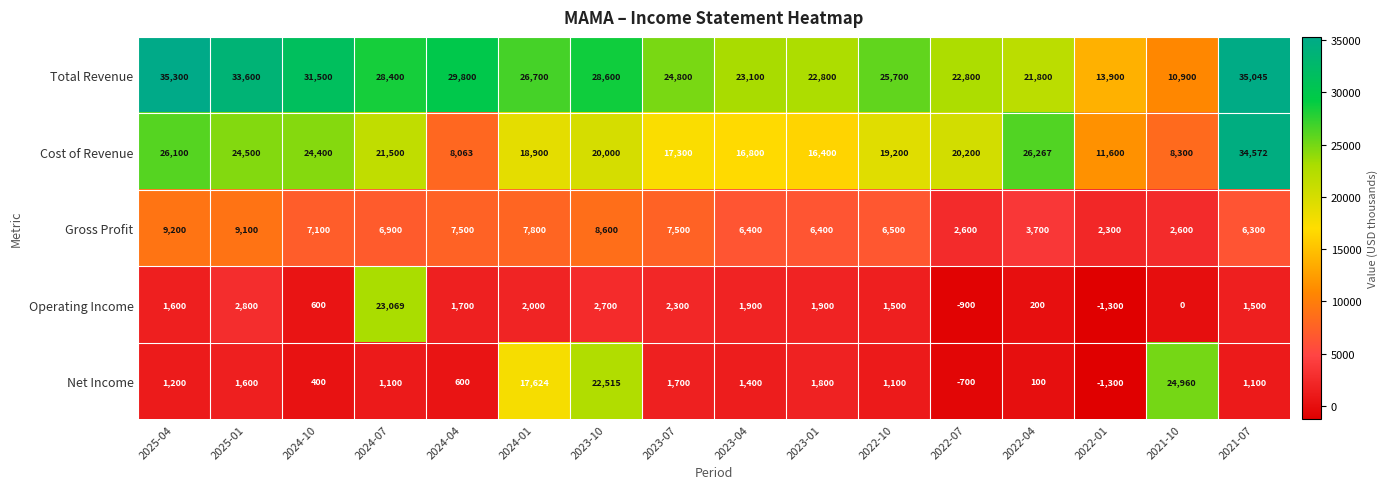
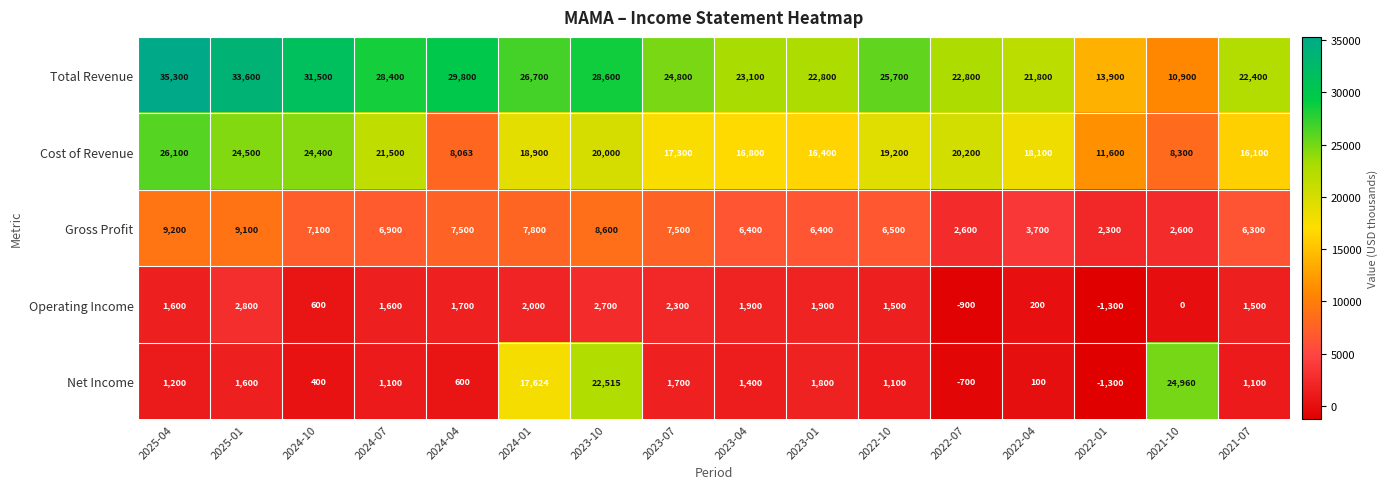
  {
    "Total Revenue": {
      "2025-04": "35,300",
      "2025-01": "33,600",
      "2024-10": "31,500",
      "2024-07": "28,400",
      "2024-04": "29,800",
      "2024-01": "26,700",
      "2023-10": "28,600",
      "2023-07": "24,800",
      "2023-04": "23,100",
      "2023-01": "22,800",
      "2022-10": "25,700",
      "2022-07": "22,800",
      "2022-04": "21,800",
      "2022-01": "13,900",
      "2021-10": "10,900",
-     "2021-07": "35,045"
+     "2021-07": "22,400"
    },
    "Cost of Revenue": {
      "2025-04": "26,100",
      "2025-01": "24,500",
      "2024-10": "24,400",
      "2024-07": "21,500",
      "2024-04": "8,063",
      "2024-01": "18,900",
      "2023-10": "20,000",
      "2023-07": "17,300",
      "2023-04": "16,800",
      "2023-01": "16,400",
      "2022-10": "19,200",
      "2022-07": "20,200",
-     "2022-04": "26,267",
+     "2022-04": "18,100",
      "2022-01": "11,600",
      "2021-10": "8,300",
-     "2021-07": "34,572"
+     "2021-07": "16,100"
    },
    "Gross Profit": {
      "2025-04": "9,200",
      "2025-01": "9,100",
      "2024-10": "7,100",
      "2024-07": "6,900",
      "2024-04": "7,500",
      "2024-01": "7,800",
      "2023-10": "8,600",
      "2023-07": "7,500",
      "2023-04": "6,400",
      "2023-01": "6,400",
      "2022-10": "6,500",
      "2022-07": "2,600",
      "2022-04": "3,700",
      "2022-01": "2,300",
      "2021-10": "2,600",
      "2021-07": "6,300"
    },
    "Operating Income": {
      "2025-04": "1,600",
      "2025-01": "2,800",
      "2024-10": "600",
-     "2024-07": "23,069",
+     "2024-07": "1,600",
      "2024-04": "1,700",
      "2024-01": "2,000",
      "2023-10": "2,700",
      "2023-07": "2,300",
      "2023-04": "1,900",
      "2023-01": "1,900",
      "2022-10": "1,500",
      "2022-07": "-900",
      "2022-04": "200",
      "2022-01": "-1,300",
      "2021-10": "0",
      "2021-07": "1,500"
    },
    "Net Income": {
      "2025-04": "1,200",
      "2025-01": "1,600",
      "2024-10": "400",
      "2024-07": "1,100",
      "2024-04": "600",
      "2024-01": "17,624",
      "2023-10": "22,515",
      "2023-07": "1,700",
      "2023-04": "1,400",
      "2023-01": "1,800",
      "2022-10": "1,100",
      "2022-07": "-700",
      "2022-04": "100",
      "2022-01": "-1,300",
      "2021-10": "24,960",
      "2021-07": "1,100"
    }
  }
